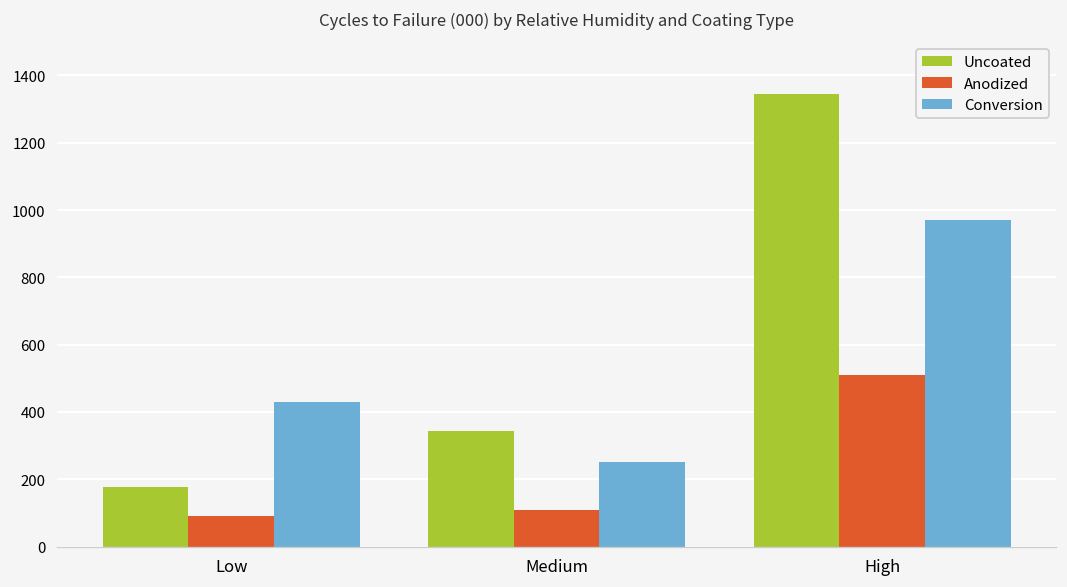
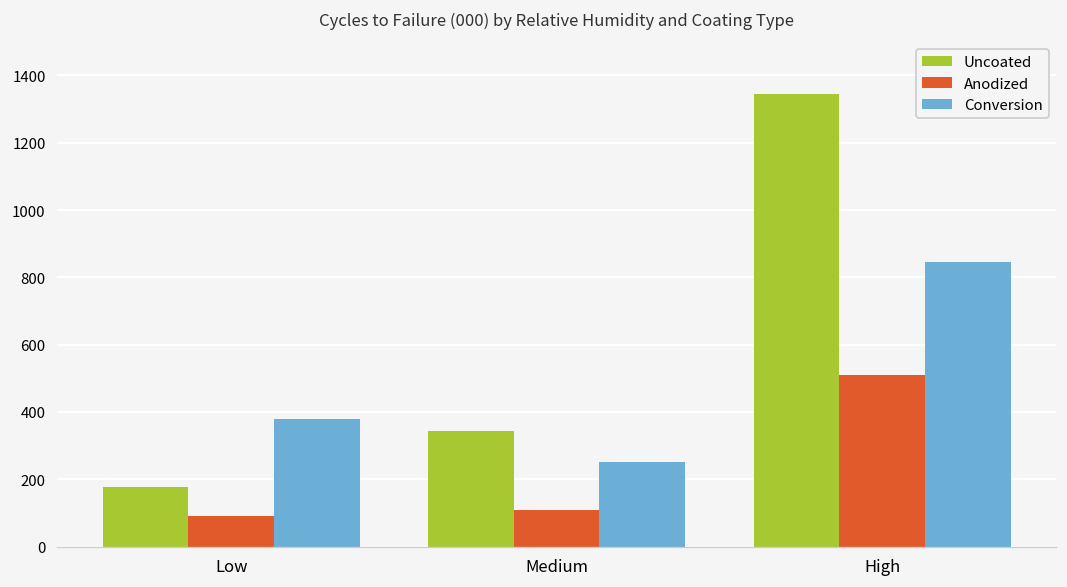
  {
    "Uncoated": {
      "Low": 180,
      "Medium": 340,
      "High": 1340
    },
    "Anodized": {
      "Low": 90,
      "Medium": 110,
      "High": 510
    },
    "Conversion": {
-     "Low": 430,
+     "Low": 380,
      "Medium": 250,
-     "High": 970
+     "High": 850
    }
  }
